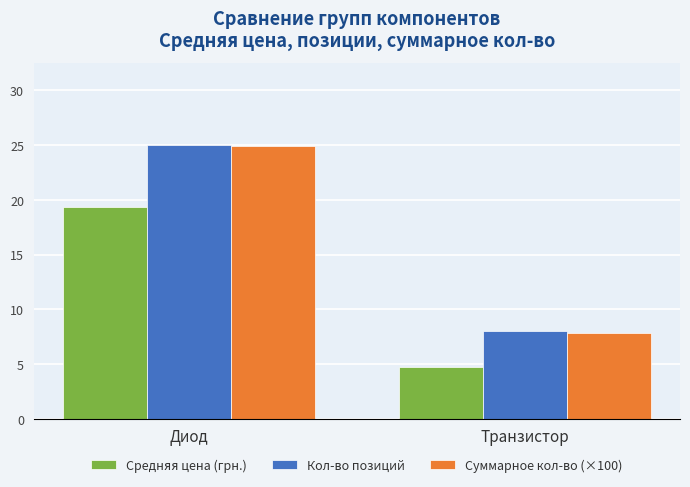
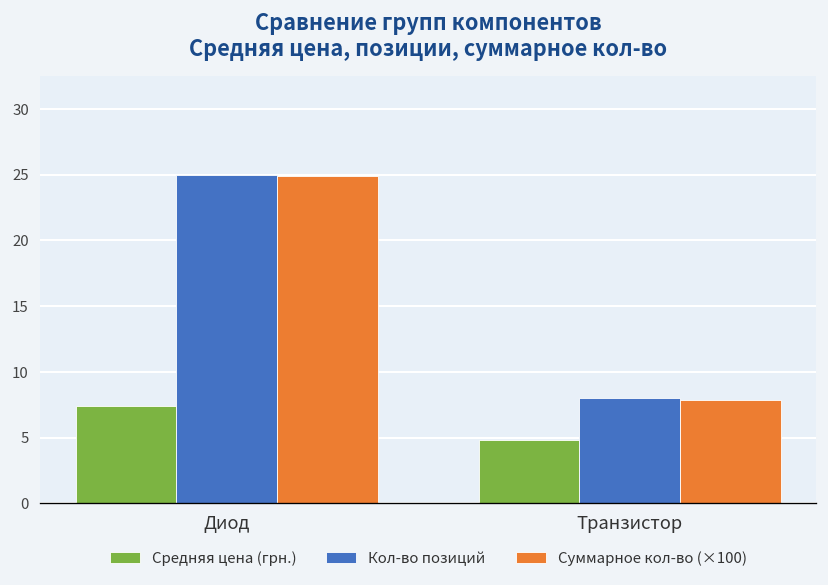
  {
    "Средняя цена (грн.)": {
-     "Диод": 19.4,
+     "Диод": 7.4,
      "Транзистор": 4.8
    },
    "Кол-во позиций": {
      "Диод": 25.0,
      "Транзистор": 8.0
    },
    "Суммарное кол-во (×100)": {
      "Диод": 24.9,
      "Транзистор": 7.8
    }
  }
